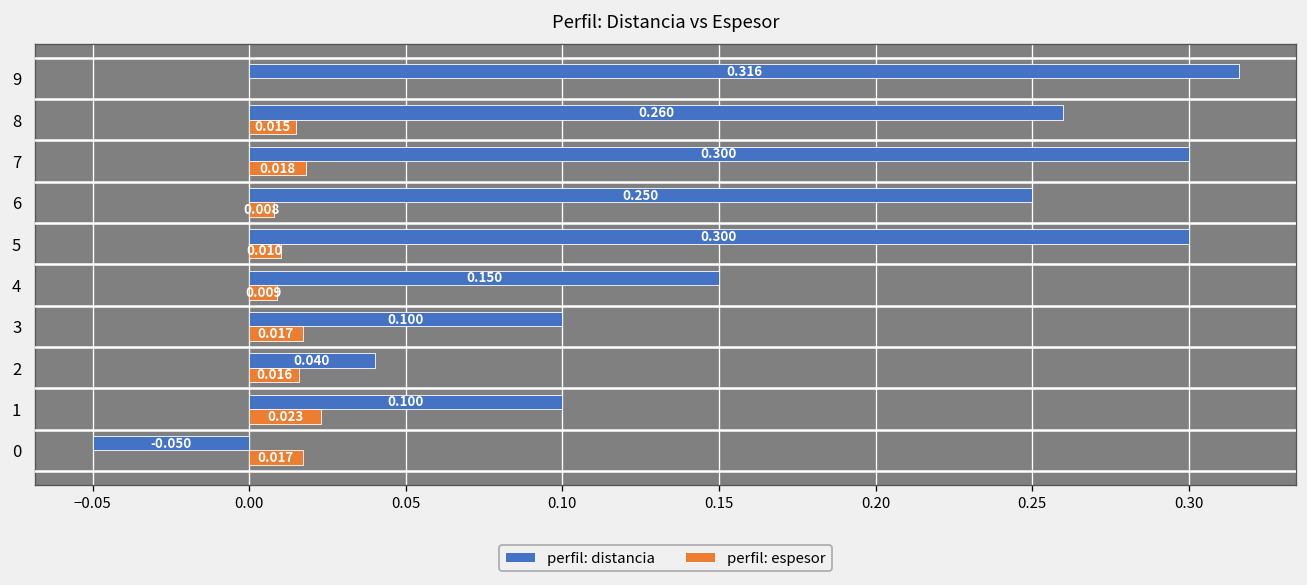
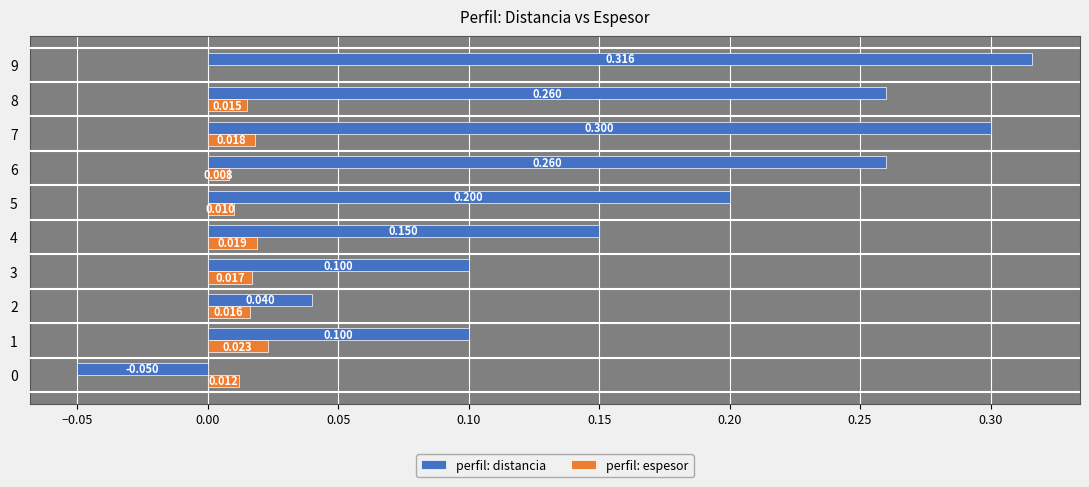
  {
    "perfil: distancia": {
      "9": 0.316,
      "8": 0.260,
      "7": 0.300,
-     "6": 0.250,
-     "5": 0.300,
+     "6": 0.260,
+     "5": 0.200,
      "4": 0.150,
      "3": 0.100,
      "2": 0.040,
      "1": 0.100,
      "0": -0.050
    },
    "perfil: espesor": {
      "8": 0.015,
      "7": 0.018,
      "6": 0.008,
      "5": 0.010,
-     "4": 0.009,
+     "4": 0.019,
      "3": 0.017,
      "2": 0.016,
      "1": 0.023,
-     "0": 0.017
+     "0": 0.012
    }
  }
